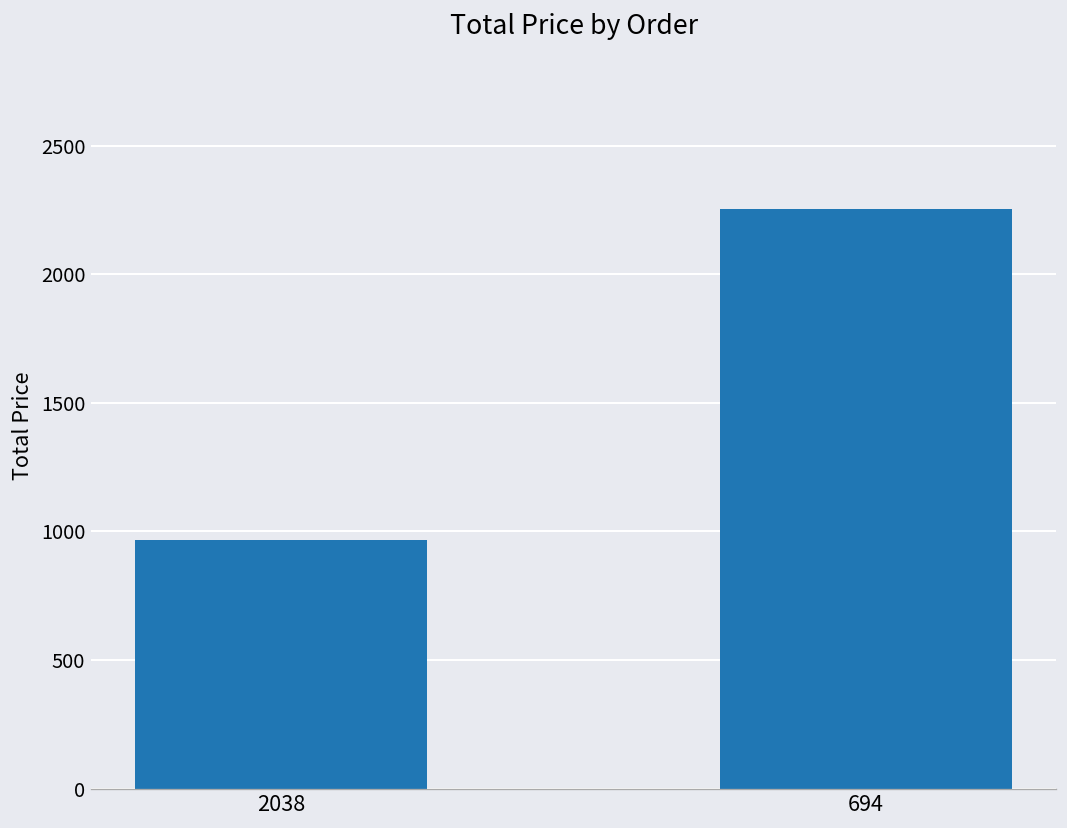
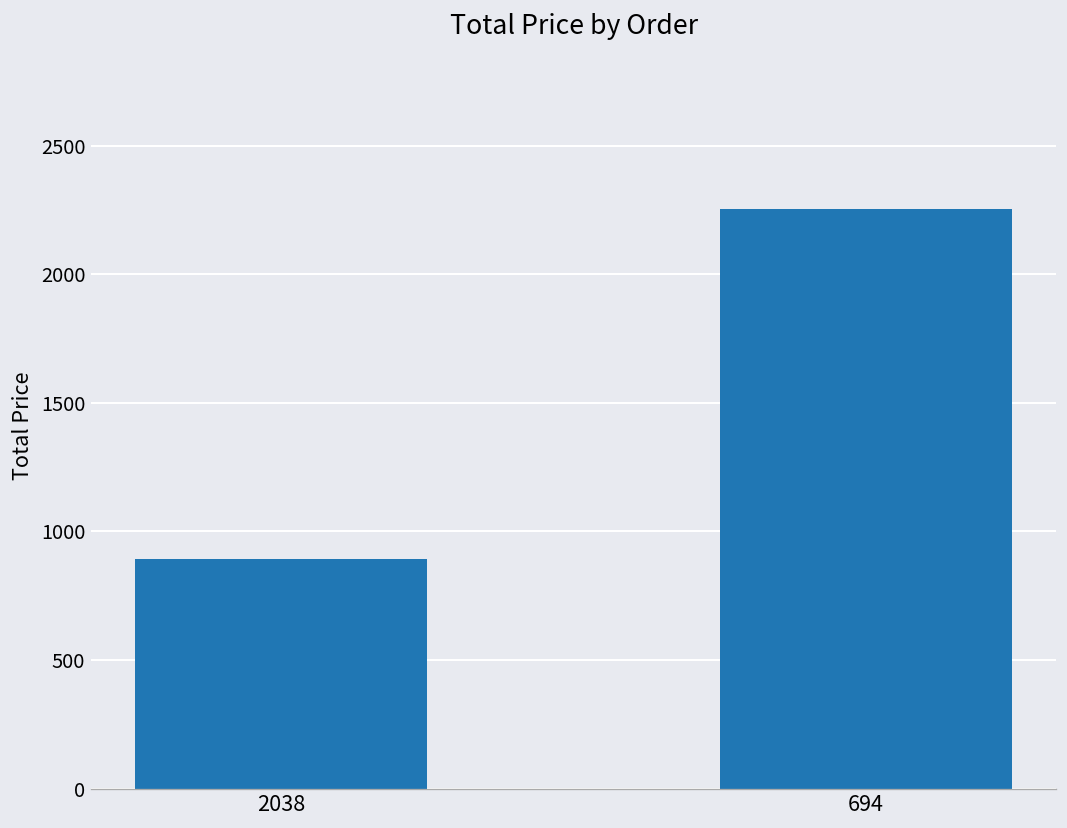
  {
-   "2038": 970,
+   "2038": 890,
    "694": 2260
  }
